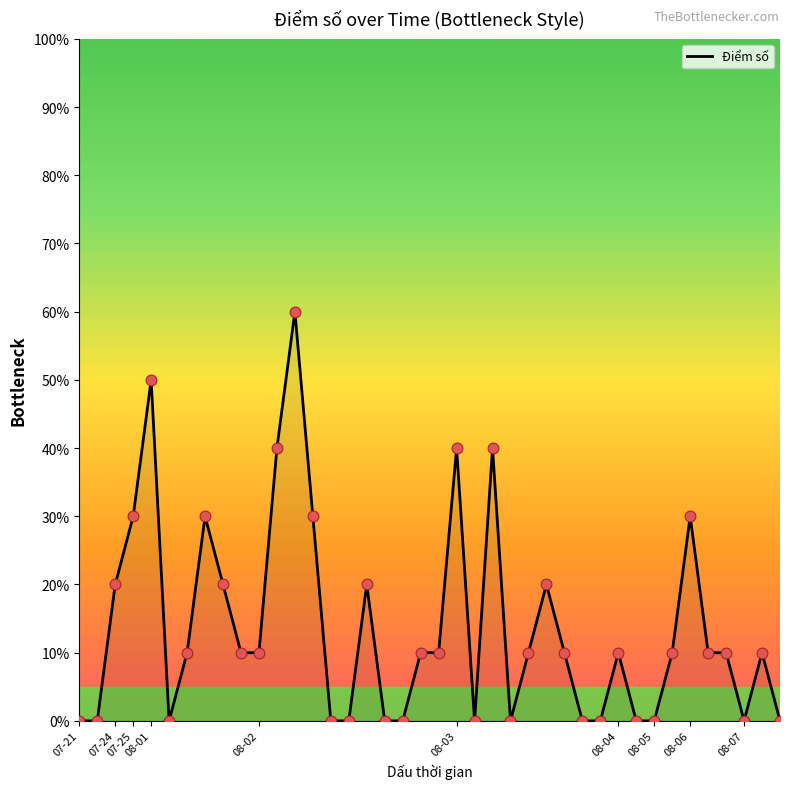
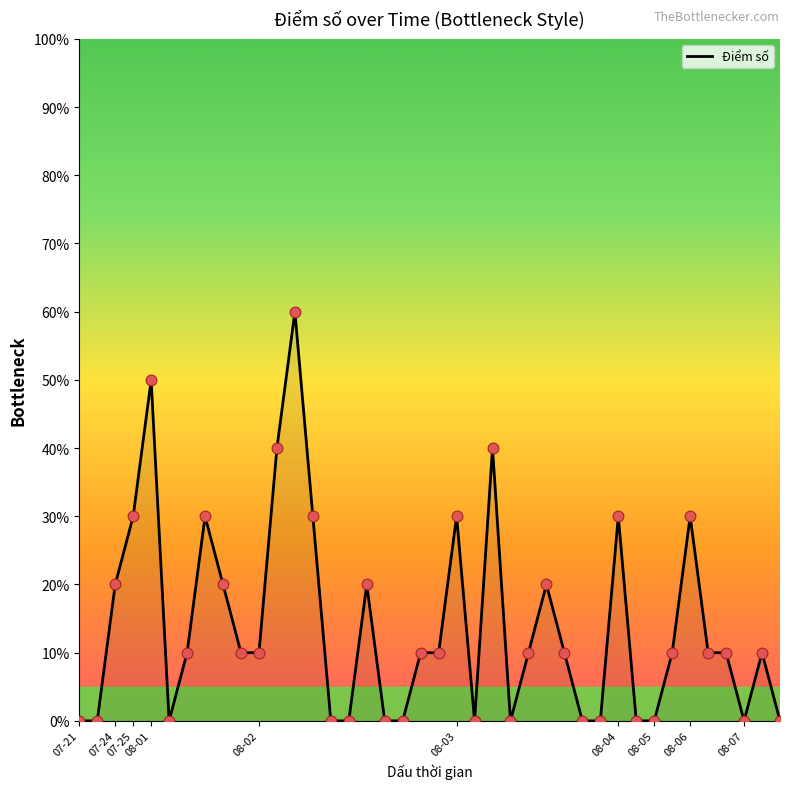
  {
    "07-24": "20%",
    "07-25": "30%",
    "08-01": "50%",
    "08-02": "10%",
-   "08-03": "40%",
-   "08-04": "10%",
+   "08-03": "30%",
+   "08-04": "30%",
    "08-06": "30%"
  }
